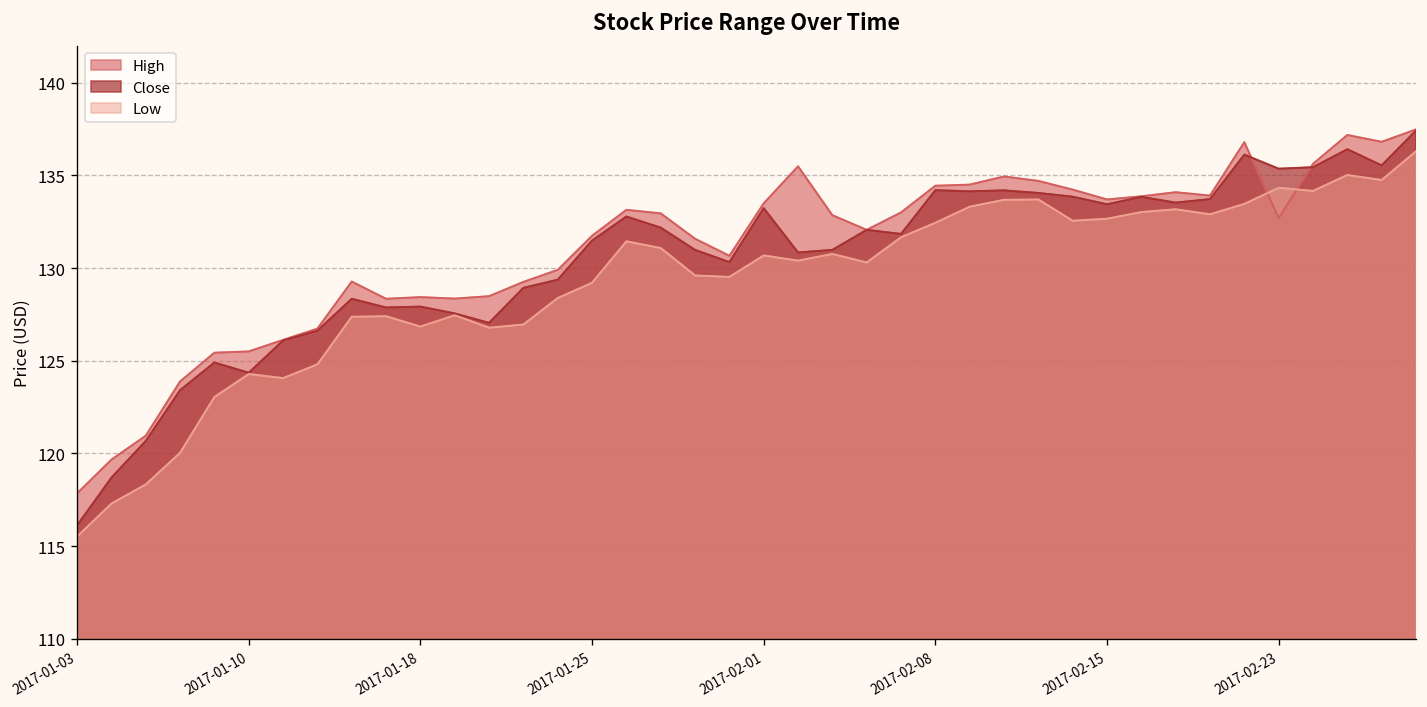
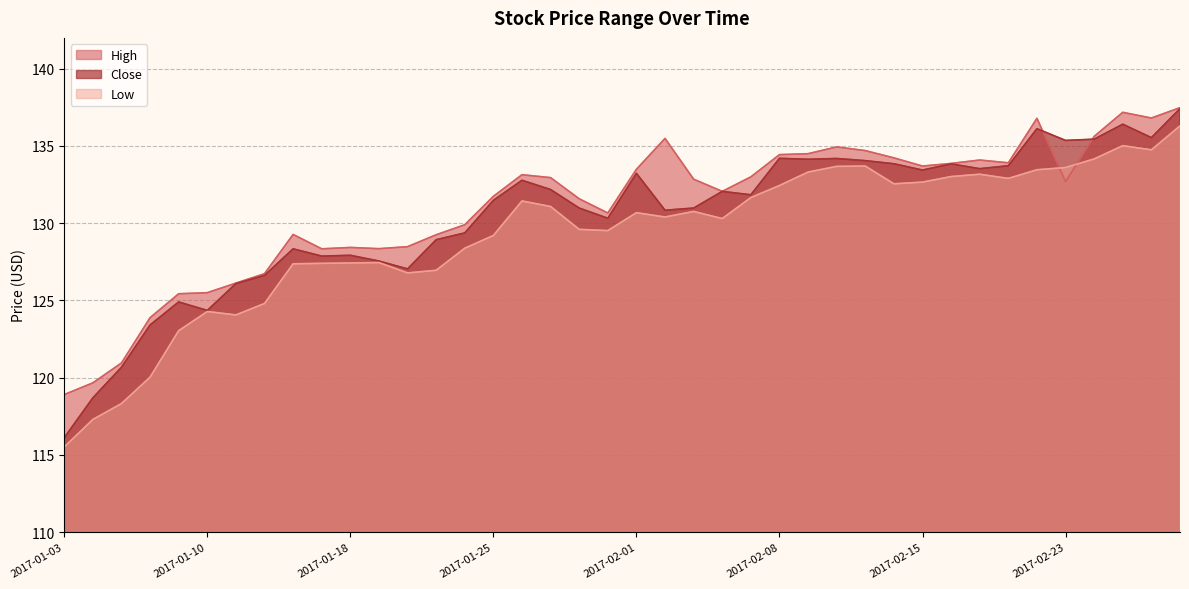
  {
    "High": {
-     "2017-01-03": 117.8,
+     "2017-01-03": 118.9,
      "2017-01-10": 125.5,
      "2017-01-18": 128.4,
      "2017-01-25": 131.7,
      "2017-02-01": 133.5,
      "2017-02-08": 134.4,
      "2017-02-15": 133.7,
      "2017-02-23": 132.7
    },
    "Close": {
      "2017-01-03": 116.1,
      "2017-01-18": 127.9,
      "2017-01-25": 131.5,
      "2017-02-01": 133.2,
      "2017-02-08": 134.2,
      "2017-02-15": 133.4,
      "2017-02-23": 135.4
    },
    "Low": {
      "2017-01-03": 115.5,
-     "2017-01-18": 126.8,
+     "2017-01-18": 127.4,
      "2017-01-25": 129.2,
      "2017-02-01": 130.7,
      "2017-02-08": 132.4,
      "2017-02-15": 132.7,
-     "2017-02-23": 134.3
+     "2017-02-23": 133.6
    }
  }
